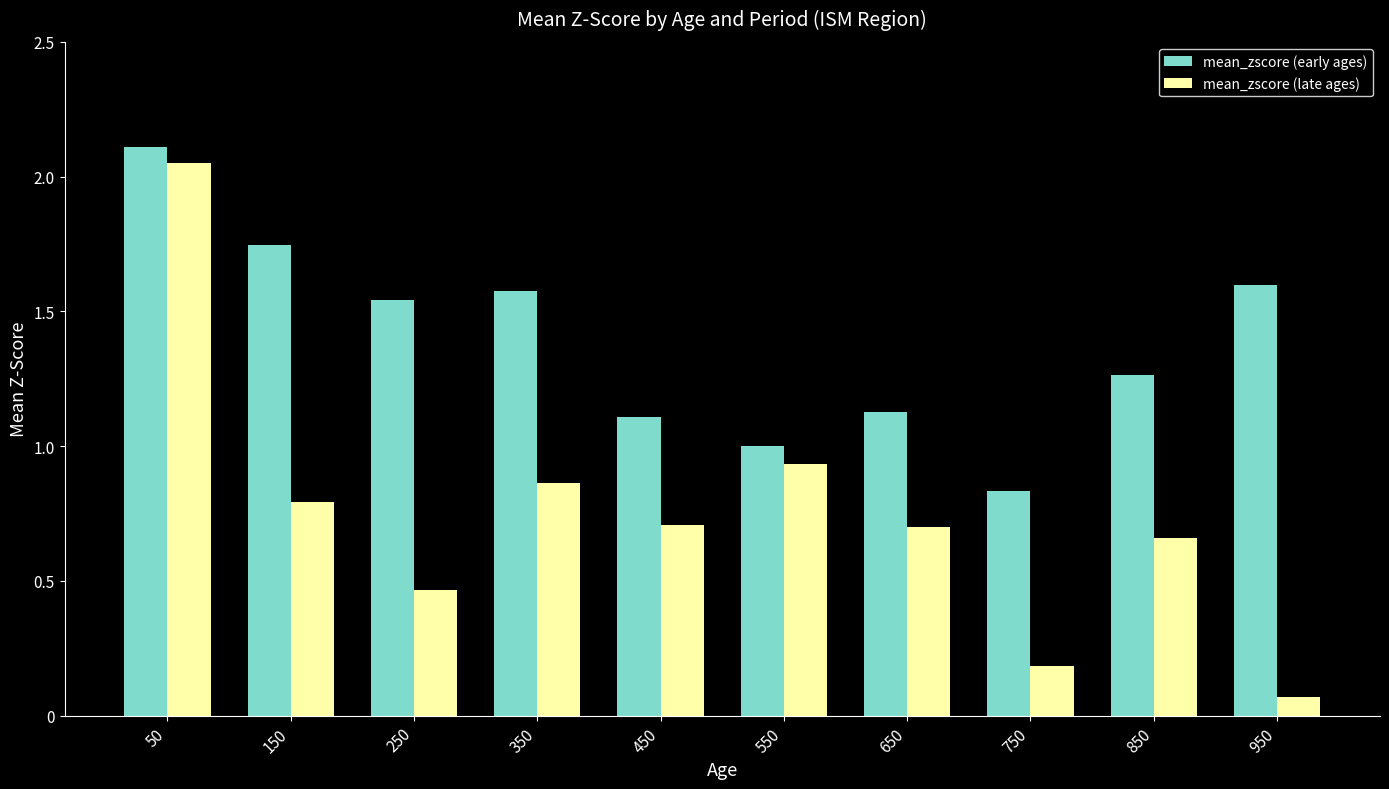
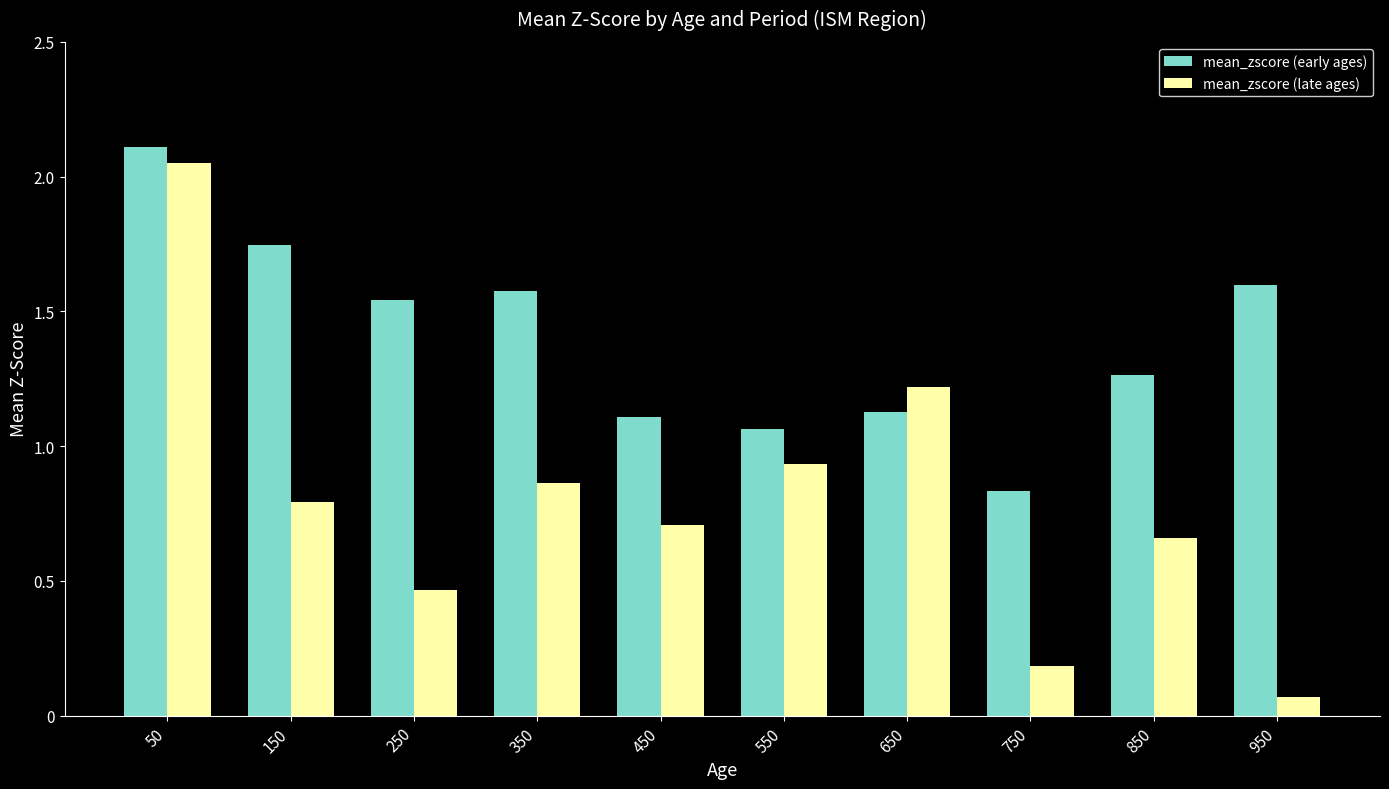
  {
    "mean_zscore (early ages)": {
      "50": 2.11,
      "150": 1.75,
      "250": 1.54,
      "350": 1.58,
      "450": 1.11,
-     "550": 1.00,
+     "550": 1.06,
      "650": 1.13,
      "750": 0.83,
      "850": 1.26,
      "950": 1.60
    },
    "mean_zscore (late ages)": {
      "50": 2.05,
      "150": 0.79,
      "250": 0.47,
      "350": 0.86,
      "450": 0.71,
      "550": 0.93,
-     "650": 0.70,
+     "650": 1.22,
      "750": 0.18,
      "850": 0.66,
      "950": 0.07
    }
  }
